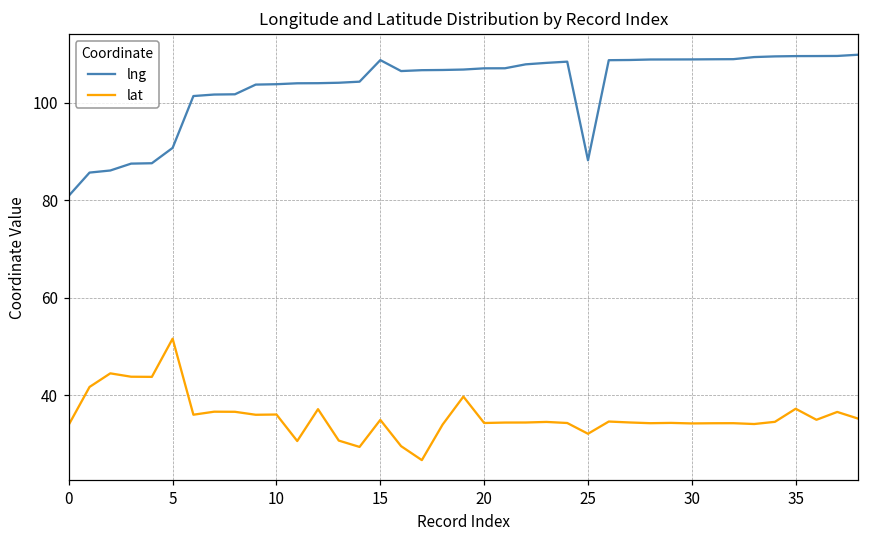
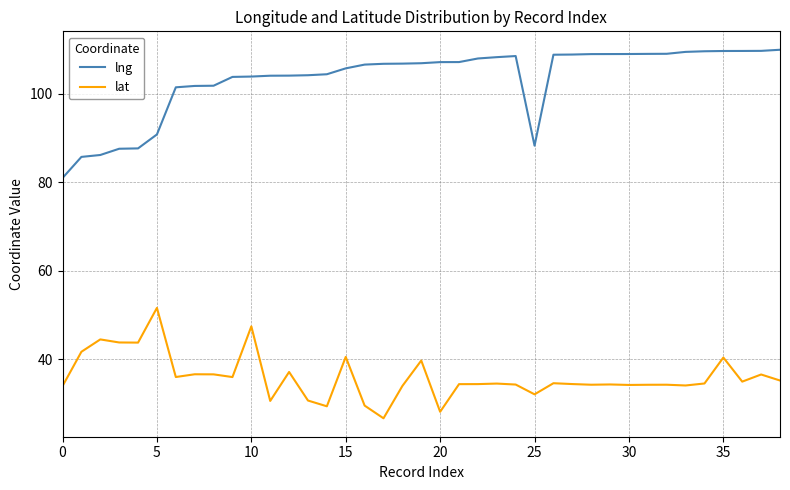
  {
    "lng": {
      "0": 81,
      "5": 91,
      "10": 104,
-     "15": 109,
+     "15": 106,
      "20": 107,
      "25": 88,
      "30": 109,
      "35": 110
    },
    "lat": {
      "0": 34,
      "5": 52,
-     "10": 36,
-     "15": 35,
-     "20": 34,
+     "10": 47,
+     "15": 41,
+     "20": 28,
      "25": 32,
      "30": 34,
-     "35": 37
+     "35": 40
    }
  }
